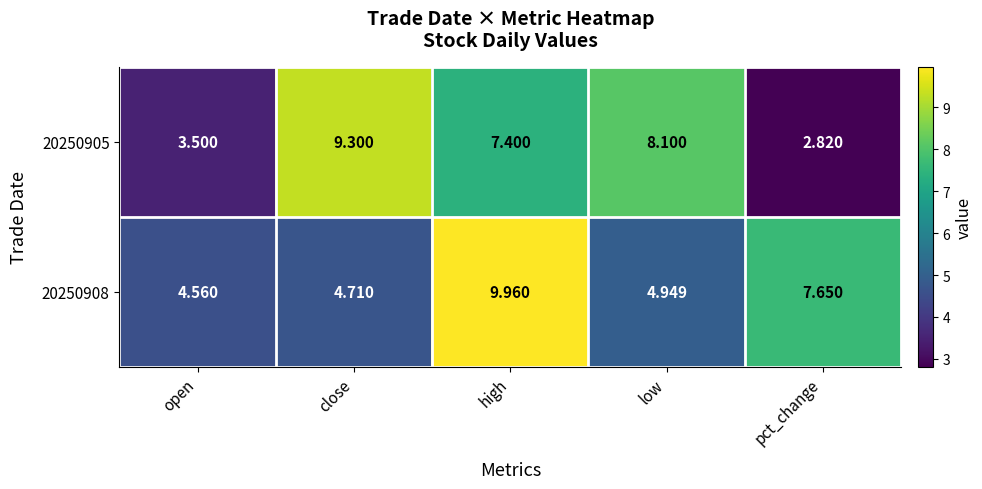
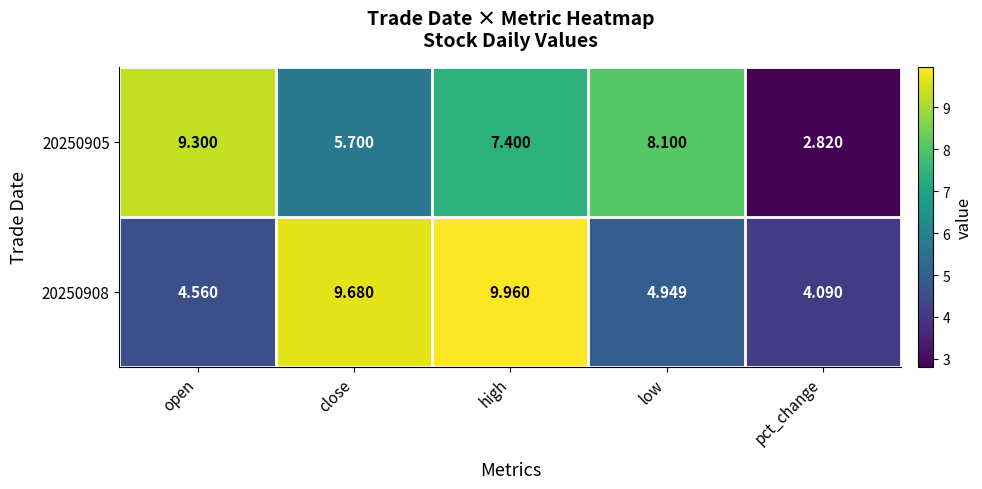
  {
    "20250905": {
-     "open": 3.500,
-     "close": 9.300,
+     "open": 9.300,
+     "close": 5.700,
      "high": 7.400,
      "low": 8.100,
      "pct_change": 2.820
    },
    "20250908": {
      "open": 4.560,
-     "close": 4.710,
+     "close": 9.680,
      "high": 9.960,
      "low": 4.949,
-     "pct_change": 7.650
+     "pct_change": 4.090
    }
  }
